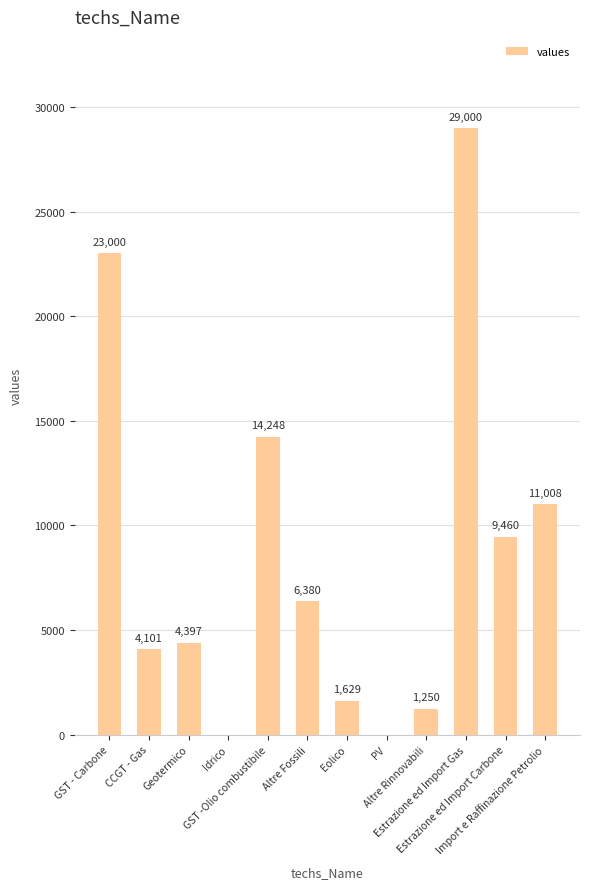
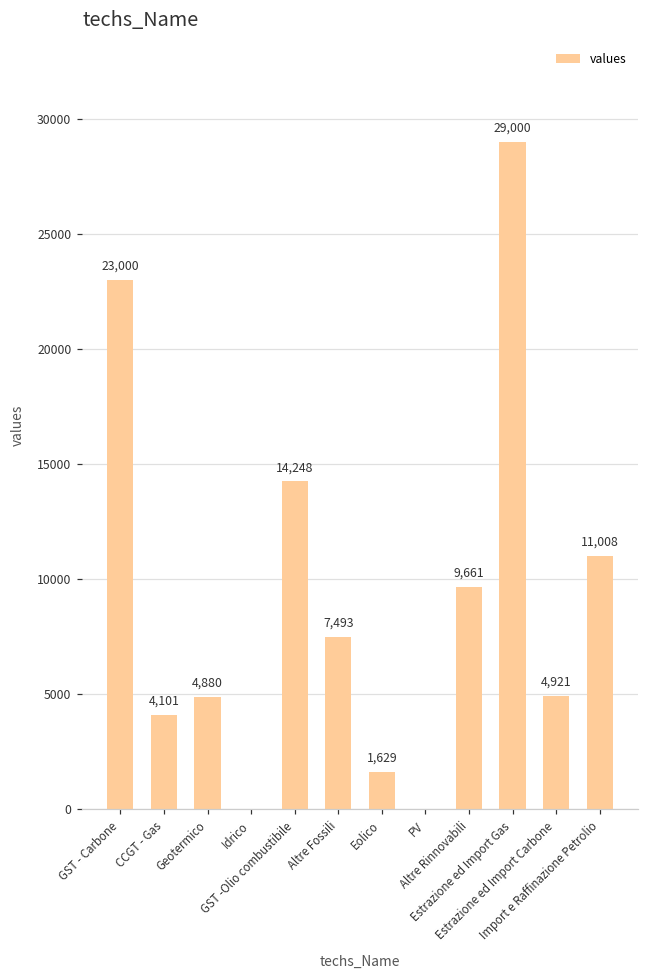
  {
    "GST - Carbone": "23,000",
    "CCGT - Gas": "4,101",
-   "Geotermico": "4,397",
+   "Geotermico": "4,880",
    "GST -Olio combustibile": "14,248",
-   "Altre Fossili": "6,380",
+   "Altre Fossili": "7,493",
    "Eolico": "1,629",
-   "Altre Rinnovabili": "1,250",
+   "Altre Rinnovabili": "9,661",
    "Estrazione ed Import Gas": "29,000",
-   "Estrazione ed Import Carbone": "9,460",
+   "Estrazione ed Import Carbone": "4,921",
    "Import e Raffinazione Petrolio": "11,008"
  }
